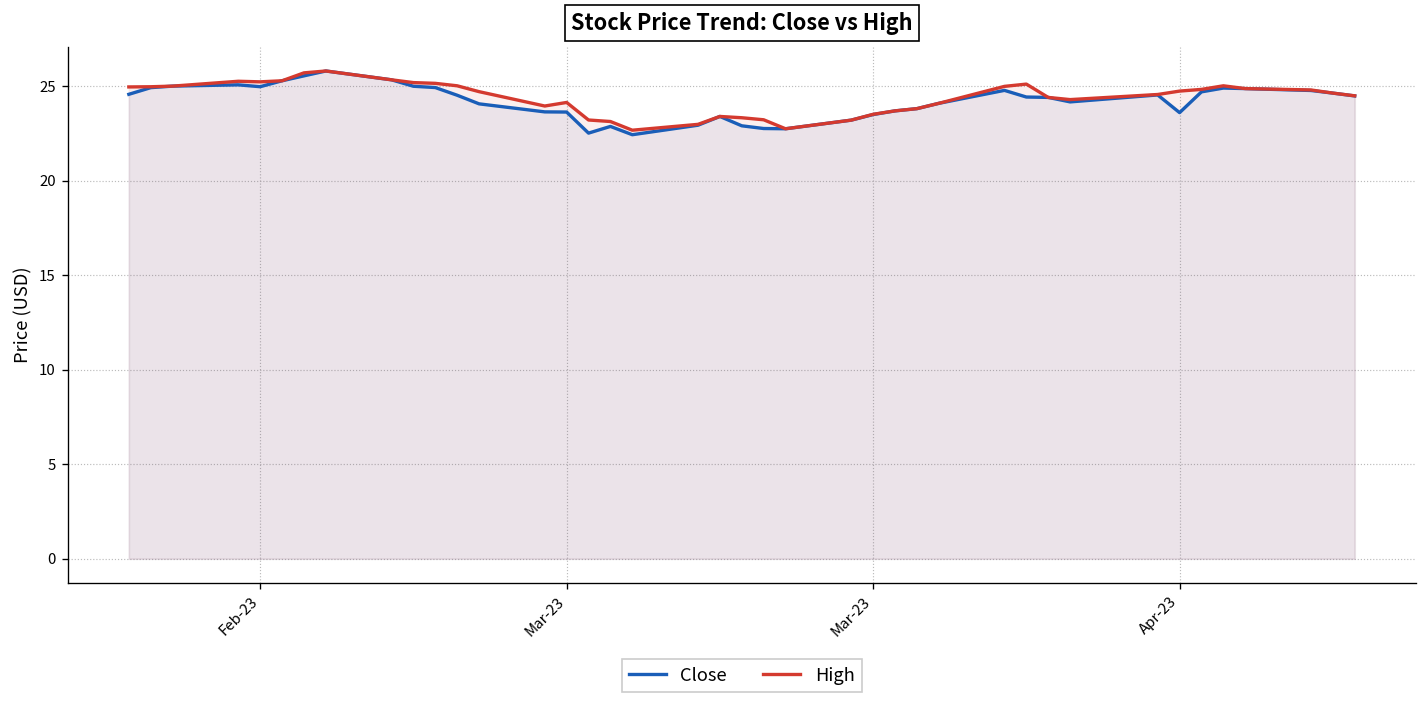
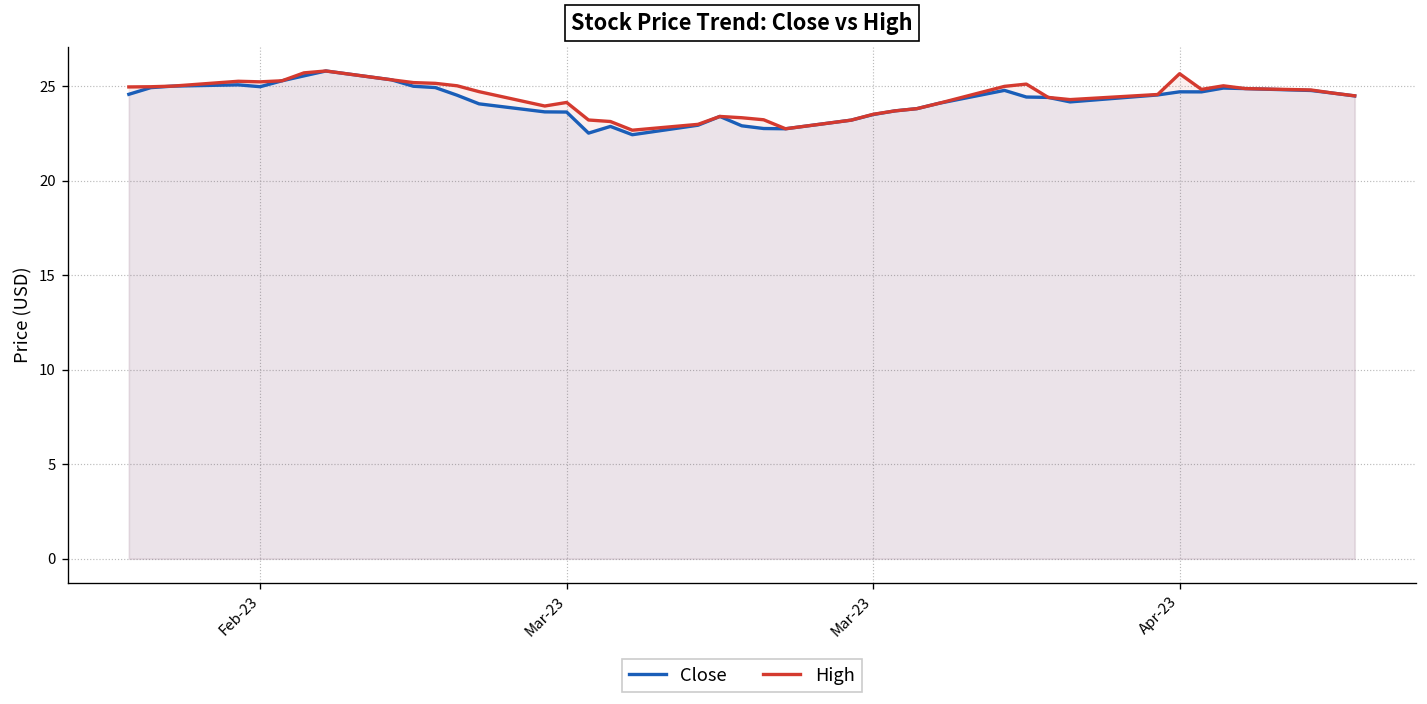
  {
    "Close": {
      "Feb-23": 25.0,
-     "Apr-23": 23.6
+     "Apr-23": 24.7
    },
    "High": {
      "Feb-23": 25.2,
-     "Apr-23": 24.8
+     "Apr-23": 25.7
    }
  }
